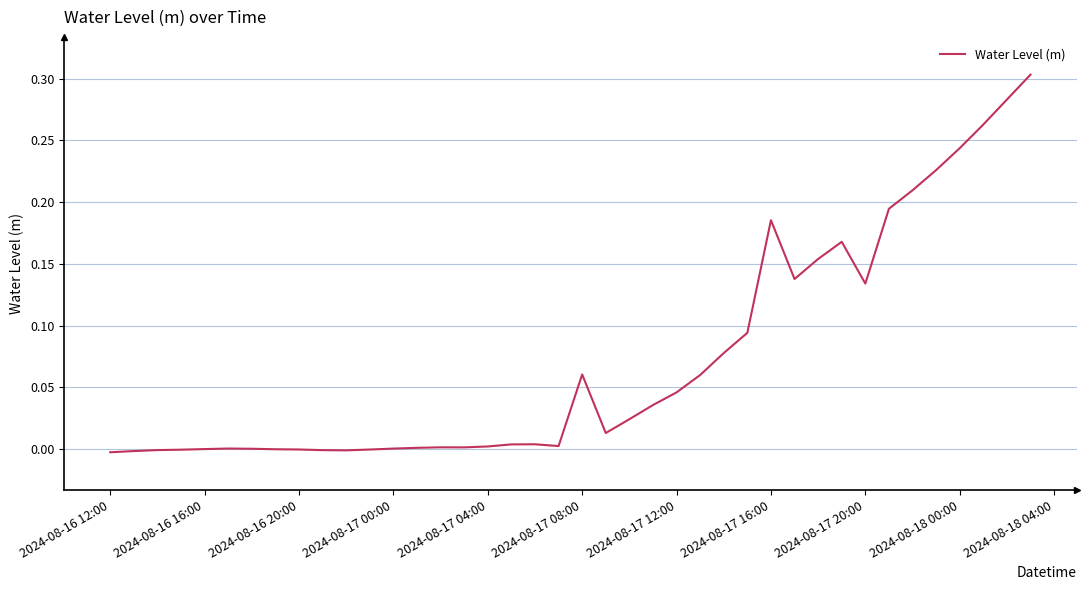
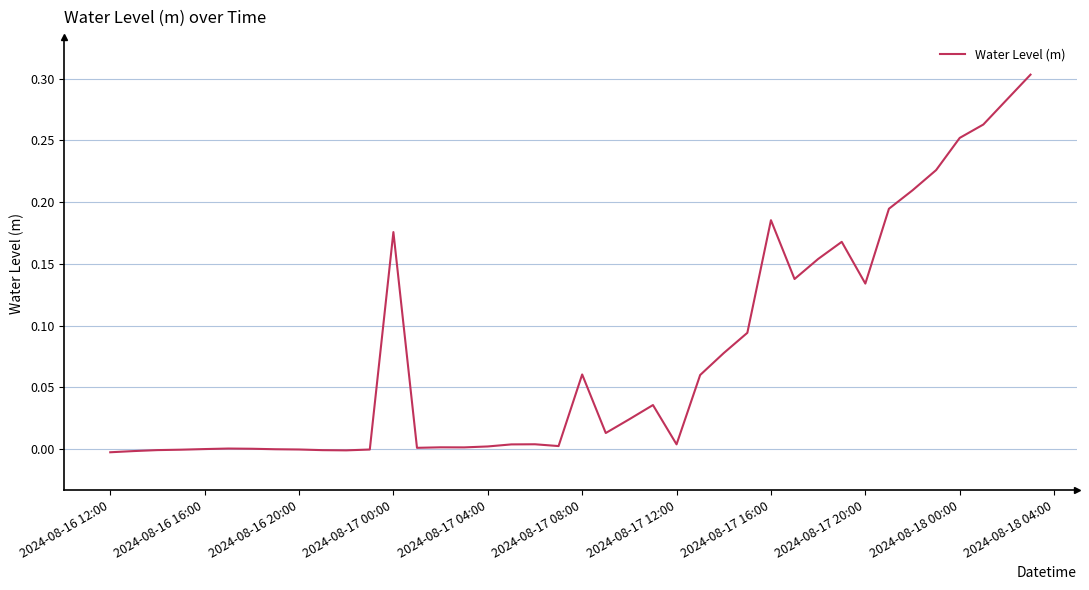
  {
    "2024-08-16 12:00": -0.003,
    "2024-08-16 16:00": 0.000,
    "2024-08-16 20:00": 0.000,
-   "2024-08-17 00:00": 0.000,
+   "2024-08-17 00:00": 0.176,
    "2024-08-17 04:00": 0.002,
    "2024-08-17 08:00": 0.060,
-   "2024-08-17 12:00": 0.046,
+   "2024-08-17 12:00": 0.004,
    "2024-08-17 16:00": 0.185,
    "2024-08-17 20:00": 0.134,
-   "2024-08-18 00:00": 0.244
+   "2024-08-18 00:00": 0.252
  }
